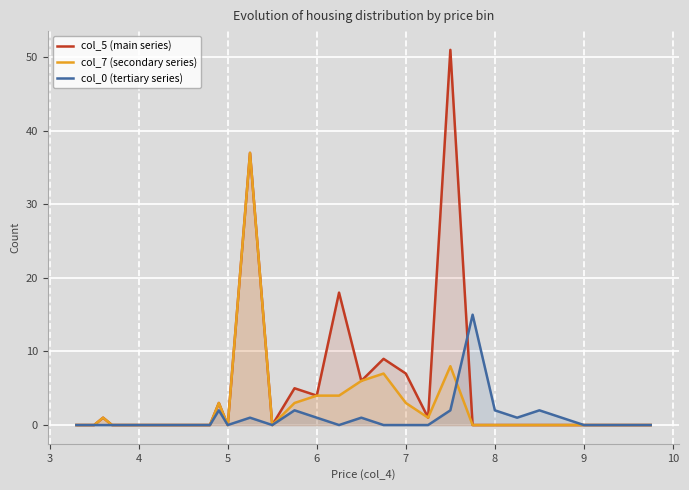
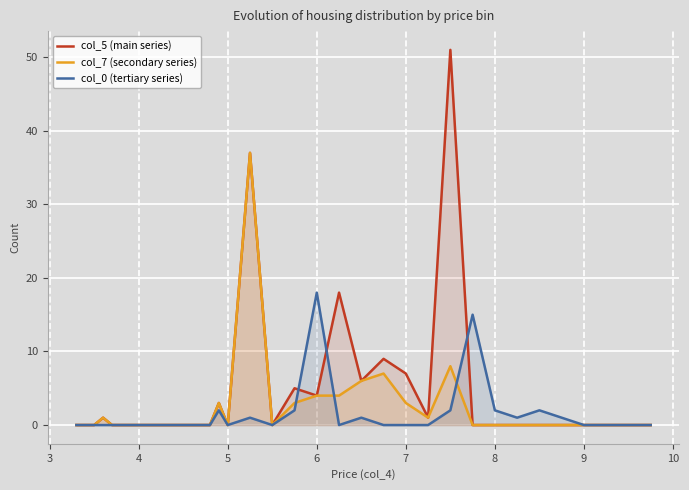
  {
    "col_5 (main series)": {
      "7": 7
    },
    "col_7 (secondary series)": {
      "7": 3
    },
    "col_0 (tertiary series)": {
-     "6": 1,
+     "6": 18,
      "7": 0,
      "8": 2
    }
  }
